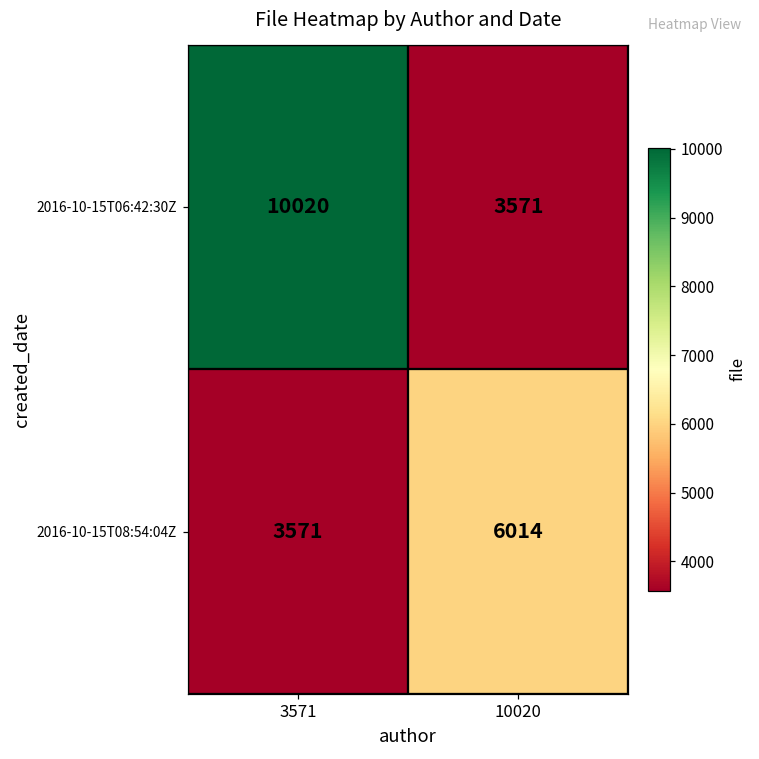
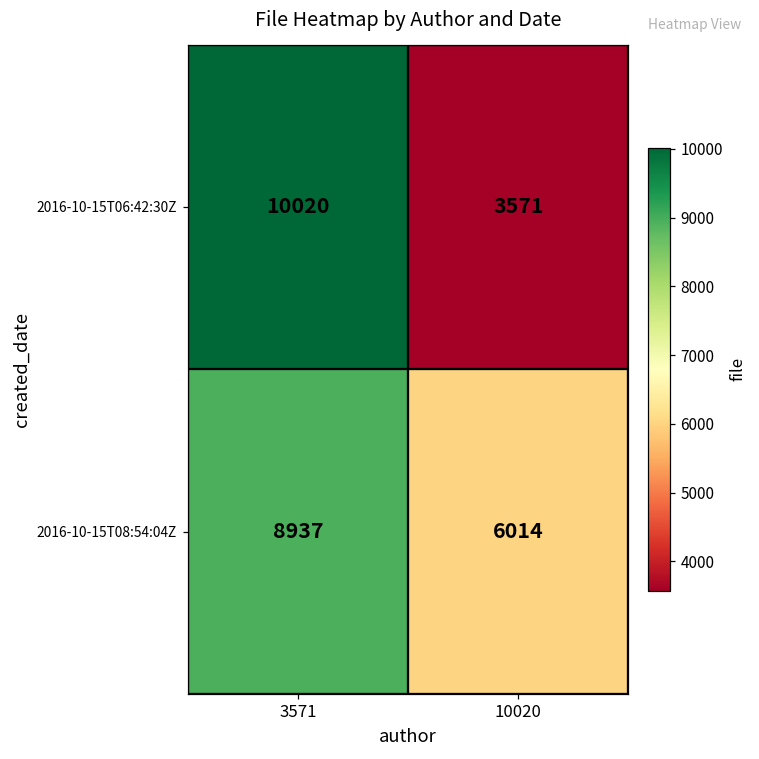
  {
    "2016-10-15T06:42:30Z": {
      "3571": 10020,
      "10020": 3571
    },
    "2016-10-15T08:54:04Z": {
-     "3571": 3571,
+     "3571": 8937,
      "10020": 6014
    }
  }
